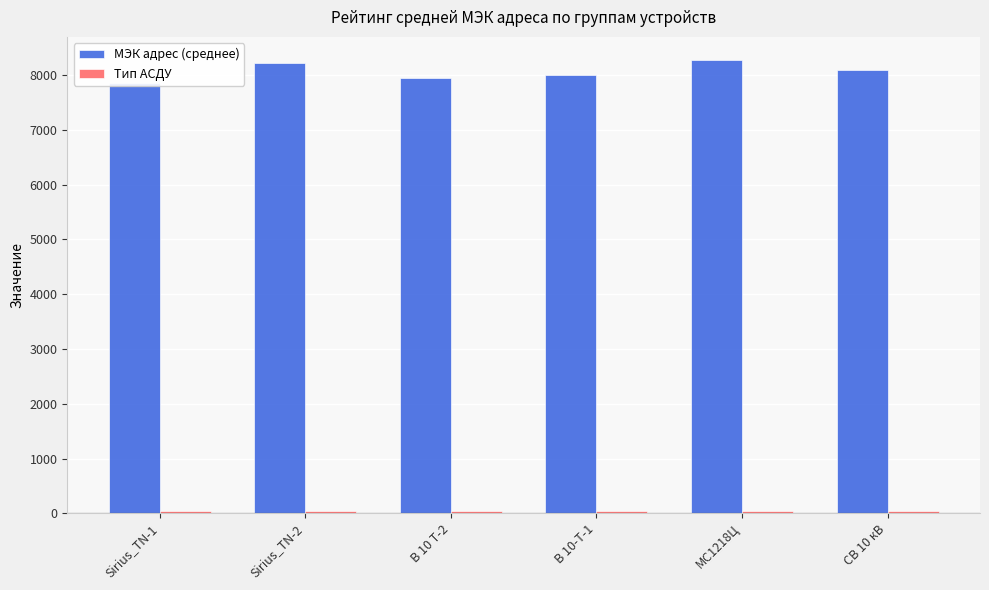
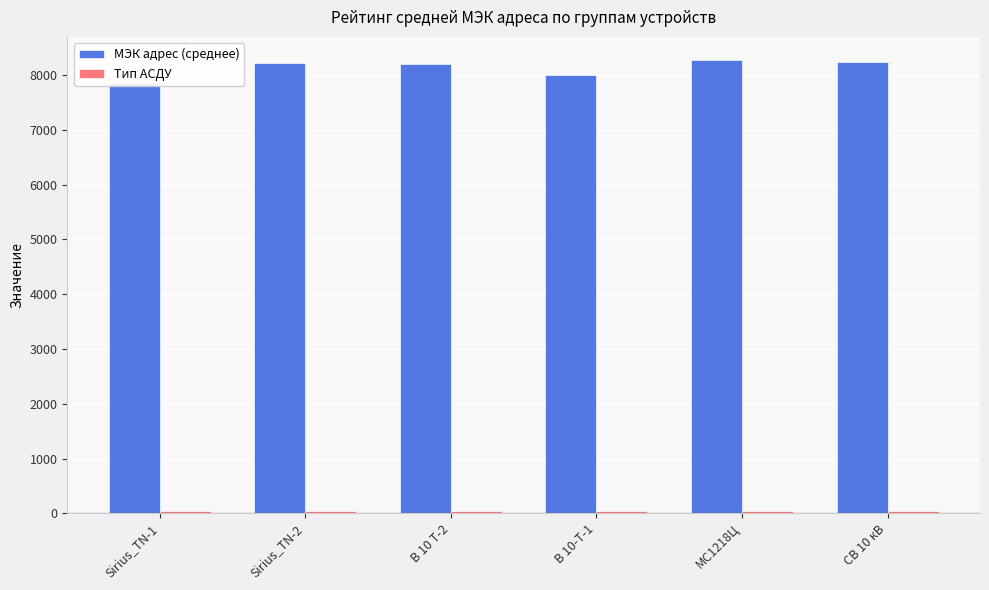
  {
    "МЭК адрес (среднее)": {
      "Sirius_TN-2": 8200,
-     "В 10 Т-2": 7900,
+     "В 10 Т-2": 8200,
      "В 10-Т-1": 8000,
      "МС1218Ц": 8300,
-     "СВ 10 кВ": 8100
+     "СВ 10 кВ": 8200
    }
  }
